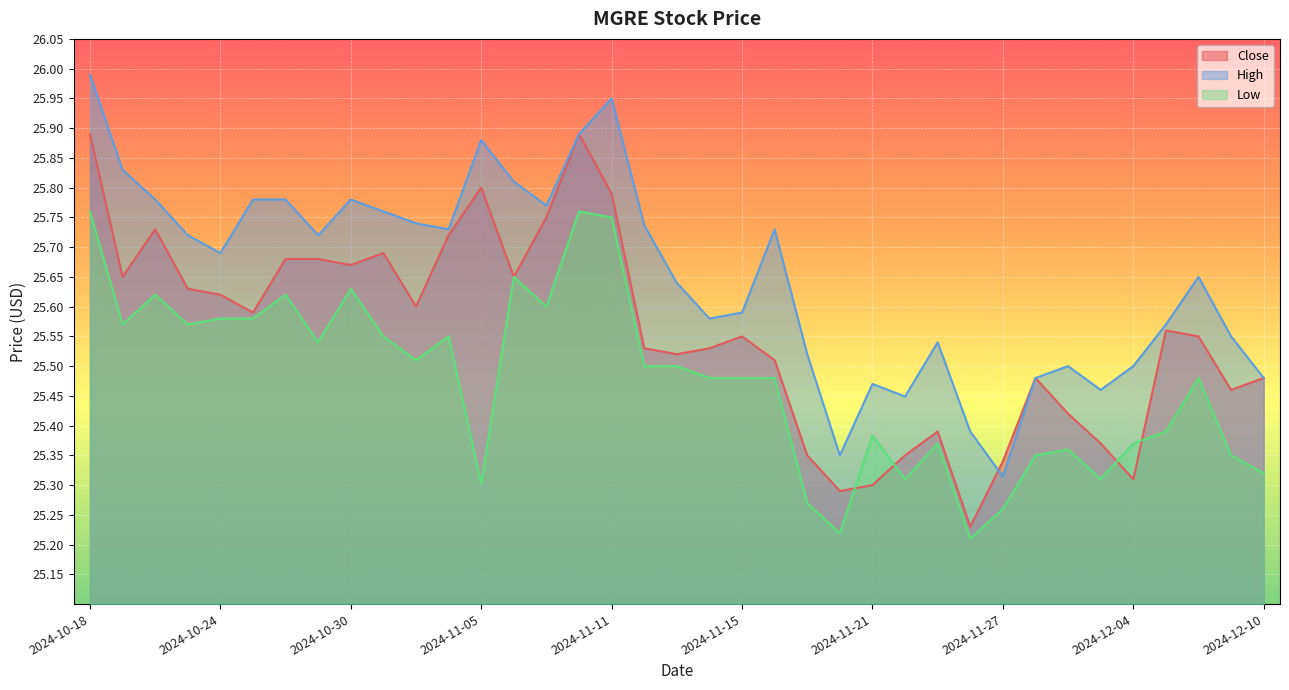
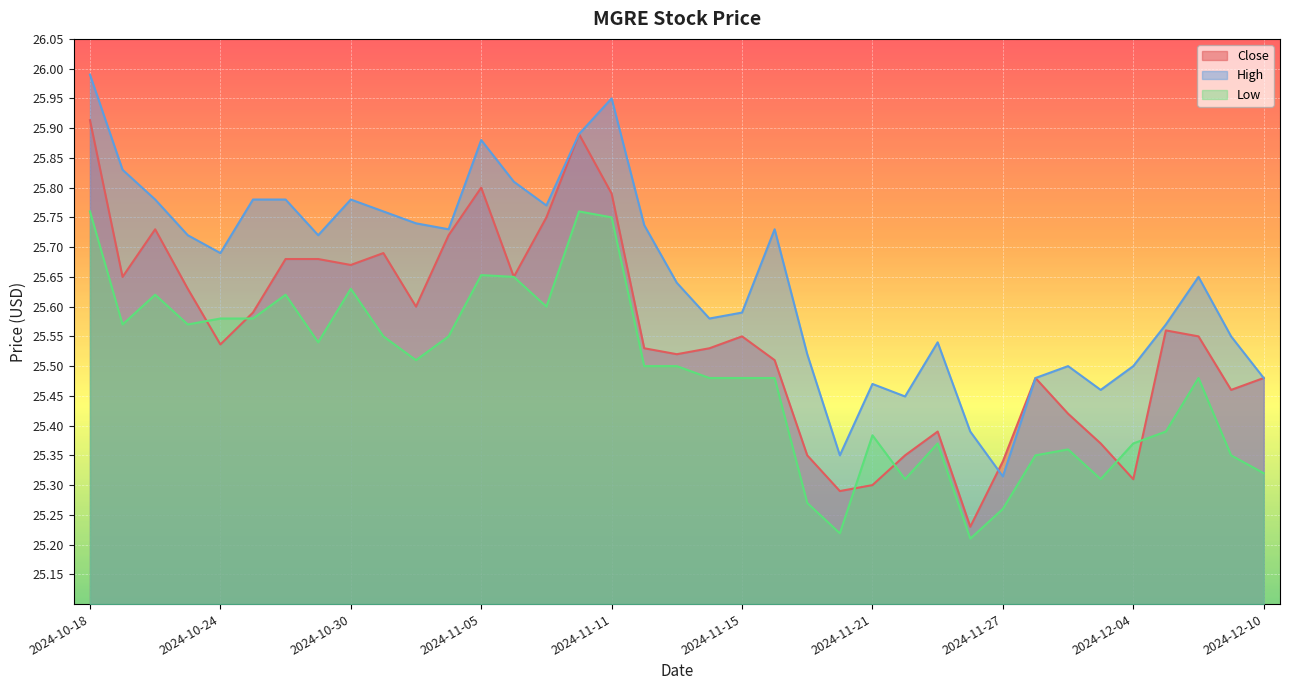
  {
    "Close": {
-     "2024-10-18": 25.89,
-     "2024-10-24": 25.62,
+     "2024-10-18": 25.91,
+     "2024-10-24": 25.54,
      "2024-10-30": 25.67,
      "2024-11-05": 25.80,
      "2024-11-11": 25.79,
      "2024-11-15": 25.55,
      "2024-11-21": 25.30,
      "2024-11-27": 25.34,
      "2024-12-04": 25.31
    },
    "High": {
      "2024-10-18": 25.99,
      "2024-10-24": 25.69,
      "2024-10-30": 25.78,
      "2024-11-05": 25.88,
      "2024-11-11": 25.95,
      "2024-11-15": 25.59,
      "2024-11-21": 25.47,
      "2024-11-27": 25.31,
      "2024-12-04": 25.50
    },
    "Low": {
      "2024-10-18": 25.76,
      "2024-10-24": 25.58,
      "2024-10-30": 25.63,
-     "2024-11-05": 25.30,
+     "2024-11-05": 25.65,
      "2024-11-11": 25.75,
      "2024-11-15": 25.48,
      "2024-11-21": 25.38,
      "2024-11-27": 25.26,
      "2024-12-04": 25.37,
      "2024-12-10": 25.32
    }
  }
